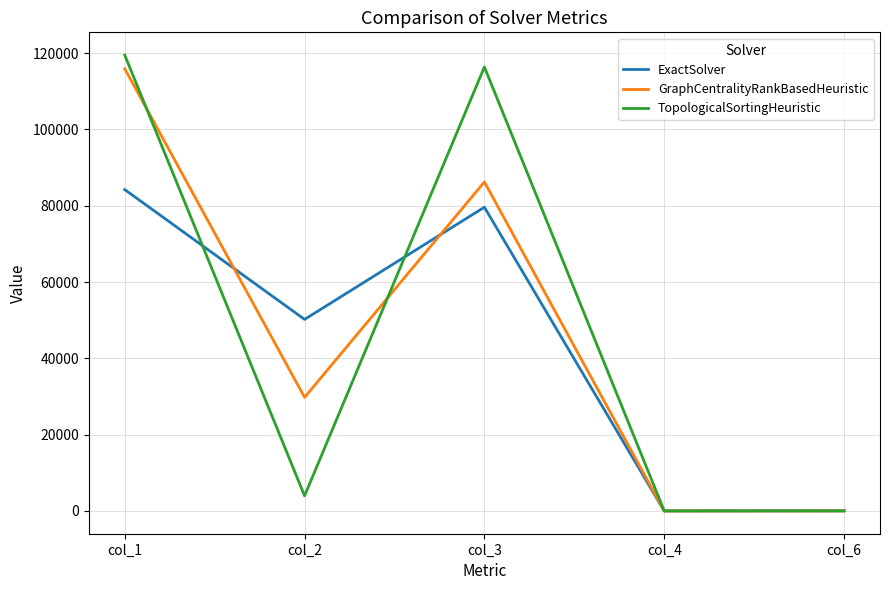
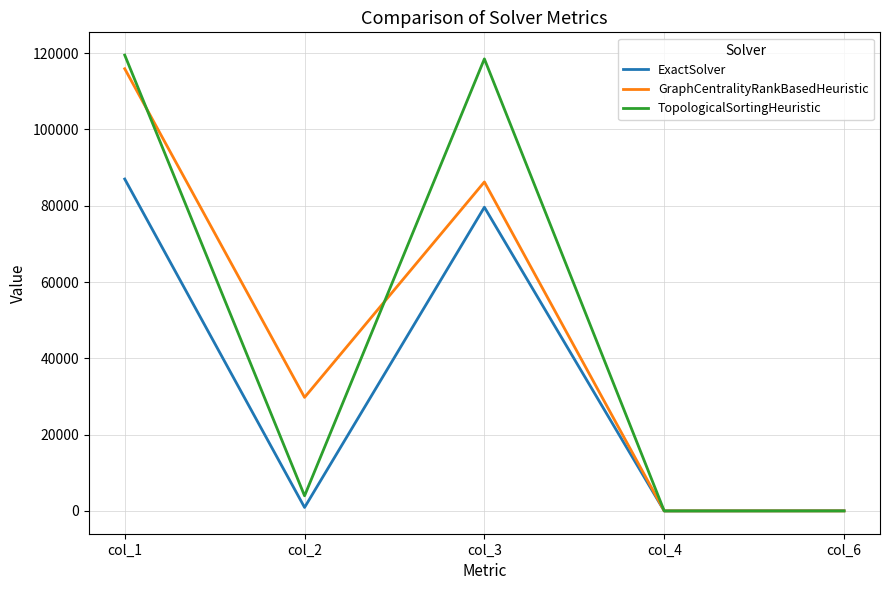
  {
    "ExactSolver": {
-     "col_1": 84000,
-     "col_2": 50000,
+     "col_1": 87000,
+     "col_2": 1000,
      "col_3": 80000
    },
    "GraphCentralityRankBasedHeuristic": {
      "col_1": 116000,
      "col_2": 30000,
      "col_3": 86000
    },
    "TopologicalSortingHeuristic": {
      "col_1": 119000,
      "col_2": 4000,
-     "col_3": 116000
+     "col_3": 118000
    }
  }
